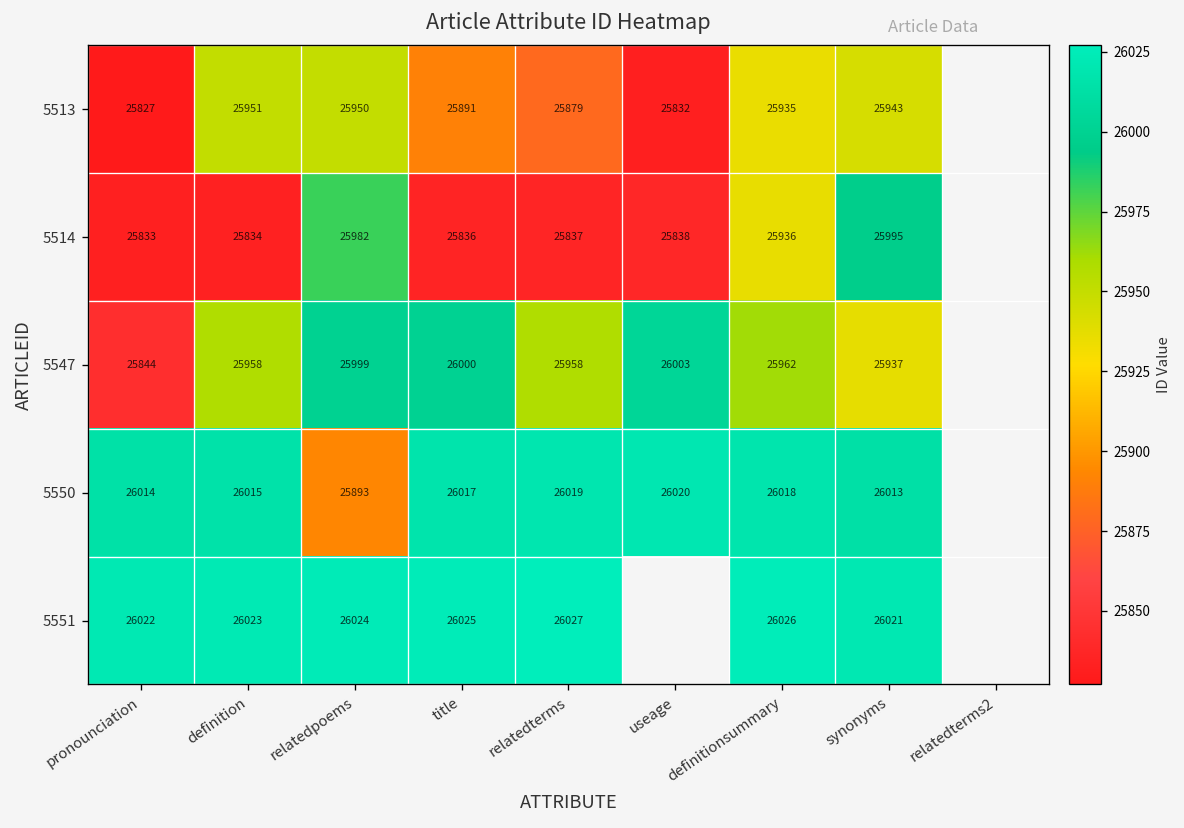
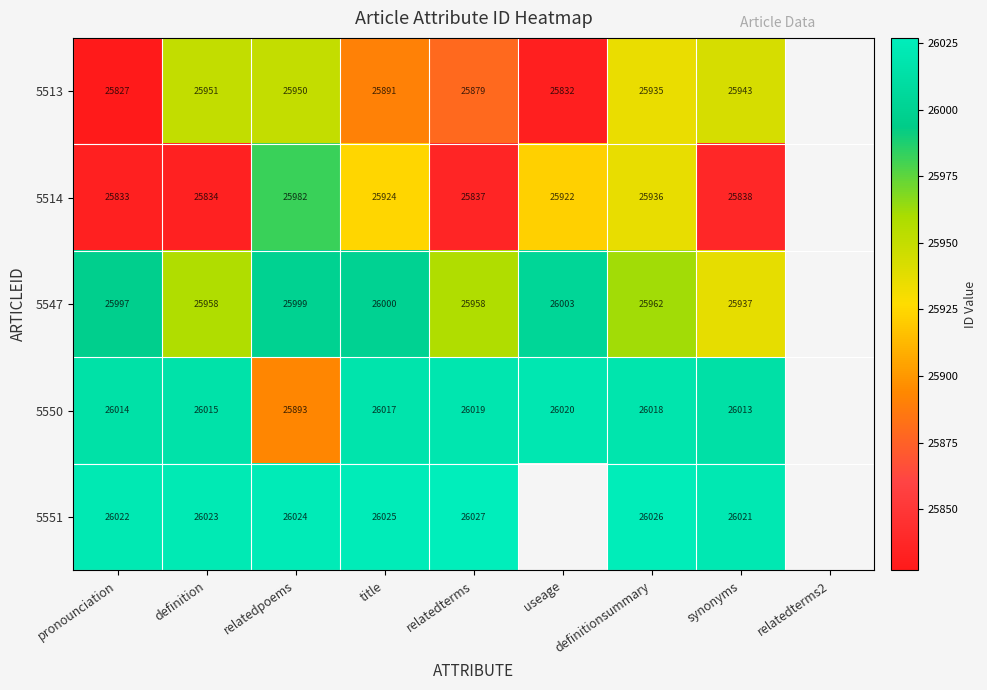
  {
    "5513": {
      "pronounciation": 25827,
      "definition": 25951,
      "relatedpoems": 25950,
      "title": 25891,
      "relatedterms": 25879,
      "useage": 25832,
      "definitionsummary": 25935,
      "synonyms": 25943
    },
    "5514": {
      "pronounciation": 25833,
      "definition": 25834,
      "relatedpoems": 25982,
-     "title": 25836,
+     "title": 25924,
      "relatedterms": 25837,
-     "useage": 25838,
+     "useage": 25922,
      "definitionsummary": 25936,
-     "synonyms": 25995
+     "synonyms": 25838
    },
    "5547": {
-     "pronounciation": 25844,
+     "pronounciation": 25997,
      "definition": 25958,
      "relatedpoems": 25999,
      "title": 26000,
      "relatedterms": 25958,
      "useage": 26003,
      "definitionsummary": 25962,
      "synonyms": 25937
    },
    "5550": {
      "pronounciation": 26014,
      "definition": 26015,
      "relatedpoems": 25893,
      "title": 26017,
      "relatedterms": 26019,
      "useage": 26020,
      "definitionsummary": 26018,
      "synonyms": 26013
    },
    "5551": {
      "pronounciation": 26022,
      "definition": 26023,
      "relatedpoems": 26024,
      "title": 26025,
      "relatedterms": 26027,
      "definitionsummary": 26026,
      "synonyms": 26021
    }
  }
